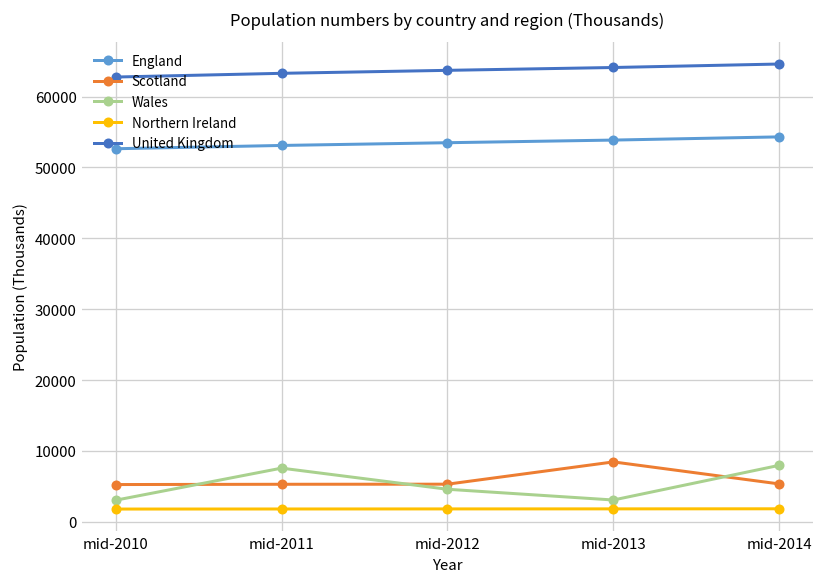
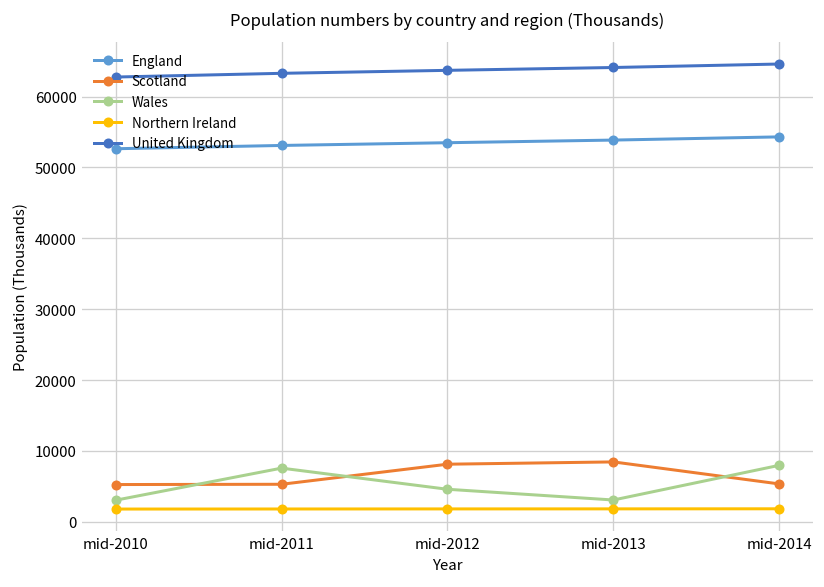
  {
    "Scotland": {
      "mid-2010": 5000,
      "mid-2011": 5000,
-     "mid-2012": 5000,
+     "mid-2012": 8000,
      "mid-2013": 8000,
      "mid-2014": 5000
    },
    "Wales": {
      "mid-2010": 3000,
      "mid-2011": 8000,
      "mid-2012": 5000,
      "mid-2013": 3000,
      "mid-2014": 8000
    },
    "Northern Ireland": {
      "mid-2010": 2000,
      "mid-2011": 2000,
      "mid-2012": 2000,
      "mid-2013": 2000,
      "mid-2014": 2000
    }
  }
